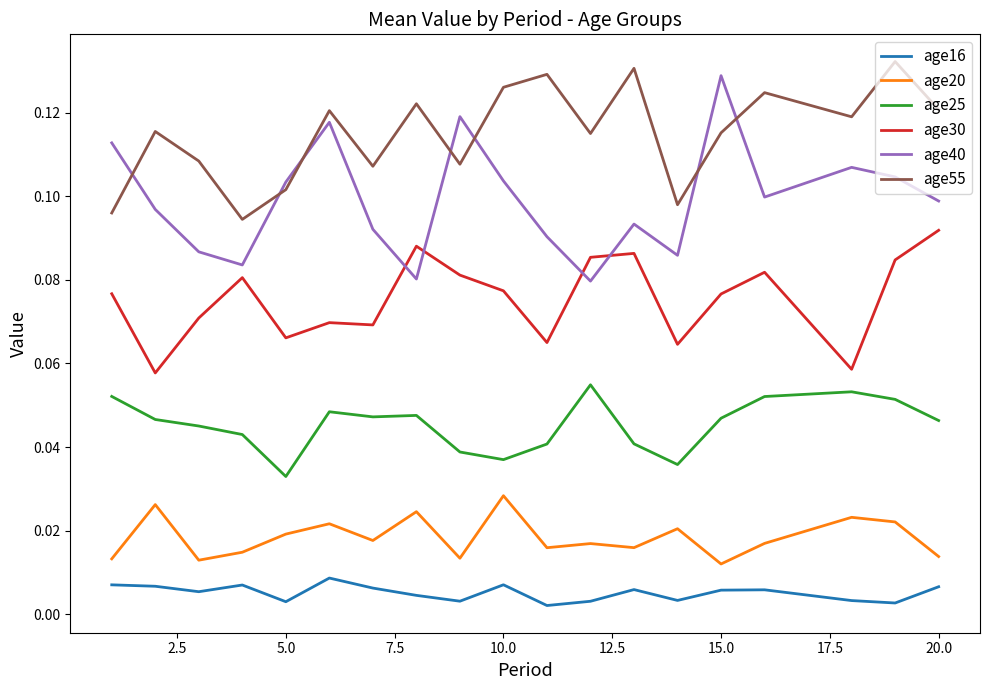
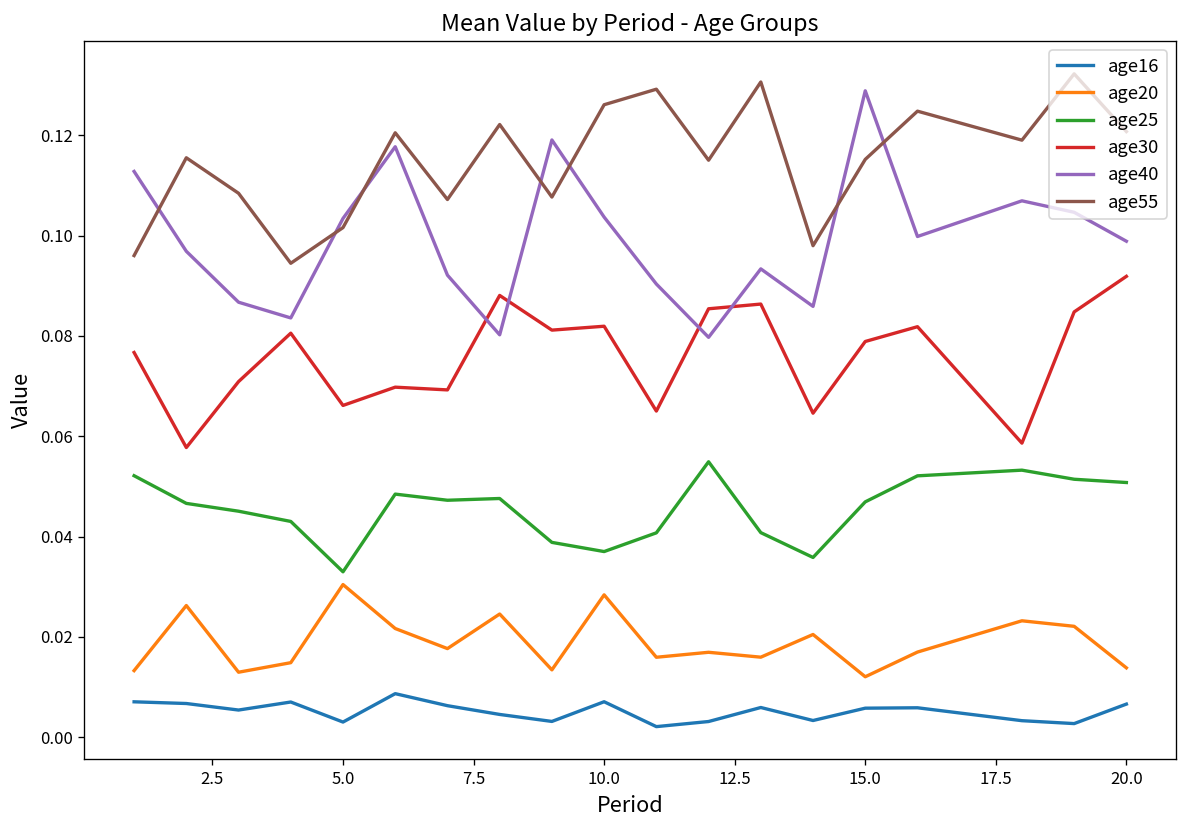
  {
    "age16": {
      "5.0": 0.003,
      "10.0": 0.007,
      "15.0": 0.006,
      "20.0": 0.007
    },
    "age20": {
-     "5.0": 0.019,
+     "5.0": 0.030,
      "10.0": 0.028,
      "15.0": 0.012,
      "20.0": 0.014
    },
    "age25": {
      "5.0": 0.033,
      "10.0": 0.037,
      "15.0": 0.047,
-     "20.0": 0.046
+     "20.0": 0.051
    },
    "age30": {
      "5.0": 0.066,
-     "10.0": 0.077,
-     "15.0": 0.077,
+     "10.0": 0.082,
+     "15.0": 0.079,
      "20.0": 0.092
    },
    "age40": {
      "5.0": 0.103,
      "10.0": 0.104,
      "15.0": 0.129,
      "20.0": 0.099
    },
    "age55": {
      "5.0": 0.102,
      "10.0": 0.126,
      "15.0": 0.115
    }
  }
